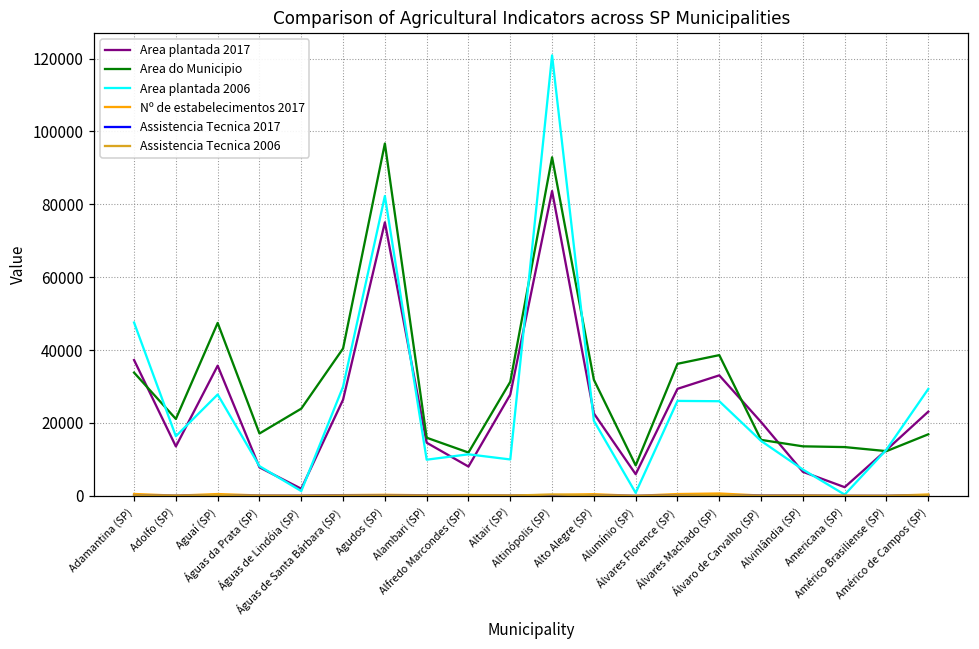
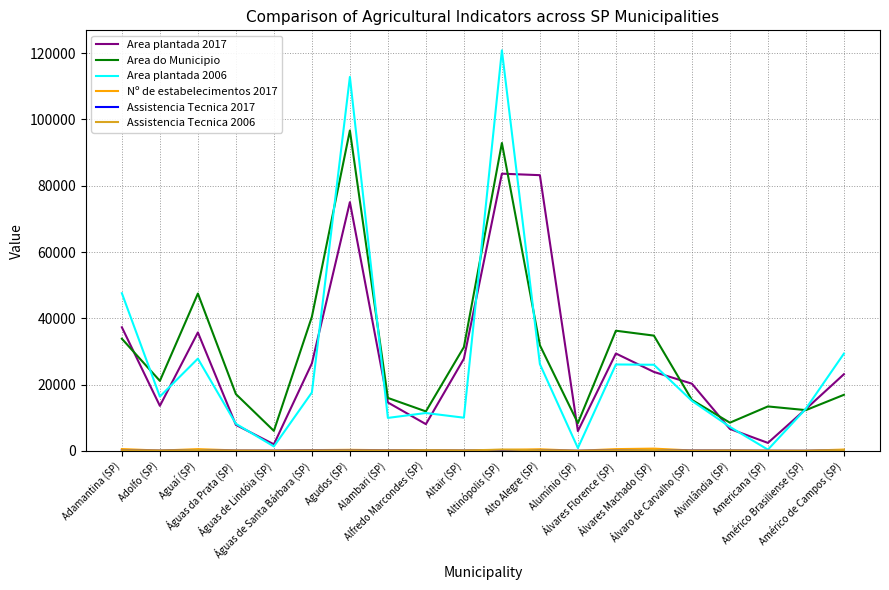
  {
    "Area plantada 2017": {
      "Adamantina (SP)": 37000,
      "Adolfo (SP)": 14000,
      "Aguaí (SP)": 36000,
      "Águas de Santa Bárbara (SP)": 26000,
      "Agudos (SP)": 75000,
      "Alambari (SP)": 15000,
      "Alfredo Marcondes (SP)": 8000,
      "Altair (SP)": 28000,
      "Altinópolis (SP)": 84000,
-     "Alto Alegre (SP)": 23000,
+     "Alto Alegre (SP)": 83000,
      "Alumínio (SP)": 6000,
      "Álvares Florence (SP)": 29000,
-     "Álvares Machado (SP)": 33000,
+     "Álvares Machado (SP)": 24000,
      "Álvaro de Carvalho (SP)": 20000,
      "Americana (SP)": 2000,
      "Américo de Campos (SP)": 23000
    },
    "Area do Municipio": {
      "Adamantina (SP)": 34000,
      "Adolfo (SP)": 21000,
      "Aguaí (SP)": 47000,
      "Águas da Prata (SP)": 17000,
-     "Águas de Lindóia (SP)": 24000,
+     "Águas de Lindóia (SP)": 6000,
      "Águas de Santa Bárbara (SP)": 40000,
      "Agudos (SP)": 97000,
      "Alambari (SP)": 16000,
      "Altair (SP)": 31000,
      "Altinópolis (SP)": 93000,
      "Alto Alegre (SP)": 32000,
      "Alumínio (SP)": 8000,
      "Álvares Florence (SP)": 36000,
-     "Álvares Machado (SP)": 39000,
-     "Alvinlândia (SP)": 14000,
+     "Álvares Machado (SP)": 35000,
+     "Alvinlândia (SP)": 8000,
      "Americana (SP)": 13000,
      "Américo de Campos (SP)": 17000
    },
    "Area plantada 2006": {
      "Adamantina (SP)": 48000,
      "Adolfo (SP)": 16000,
      "Aguaí (SP)": 28000,
-     "Águas de Santa Bárbara (SP)": 30000,
-     "Agudos (SP)": 82000,
+     "Águas de Santa Bárbara (SP)": 18000,
+     "Agudos (SP)": 113000,
      "Alambari (SP)": 10000,
      "Altair (SP)": 10000,
      "Altinópolis (SP)": 121000,
-     "Alto Alegre (SP)": 21000,
+     "Alto Alegre (SP)": 26000,
      "Alumínio (SP)": 1000,
      "Álvares Florence (SP)": 26000,
      "Álvares Machado (SP)": 26000,
      "Américo de Campos (SP)": 29000
    }
  }
